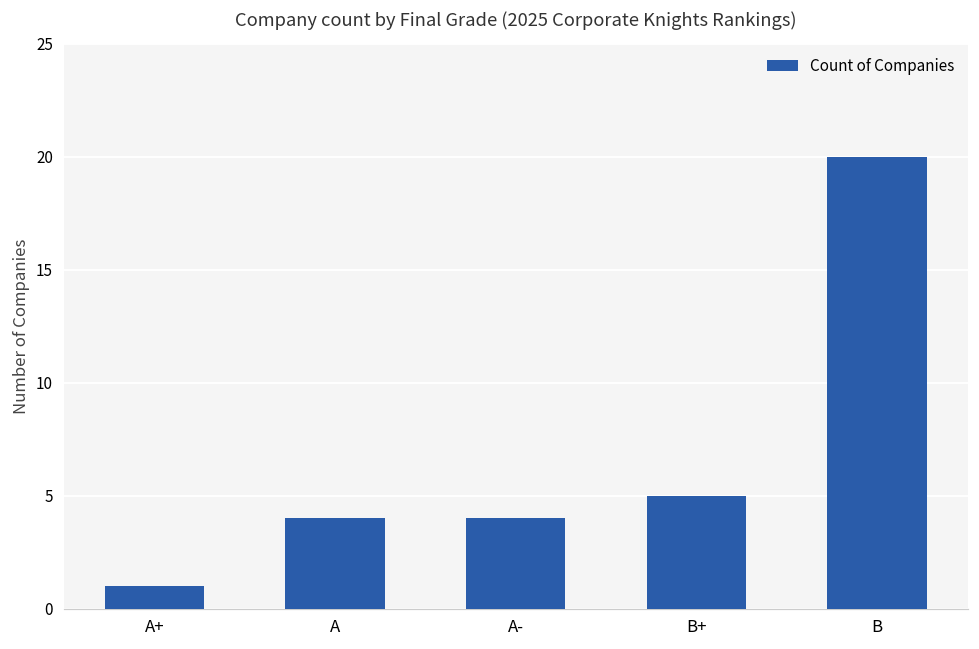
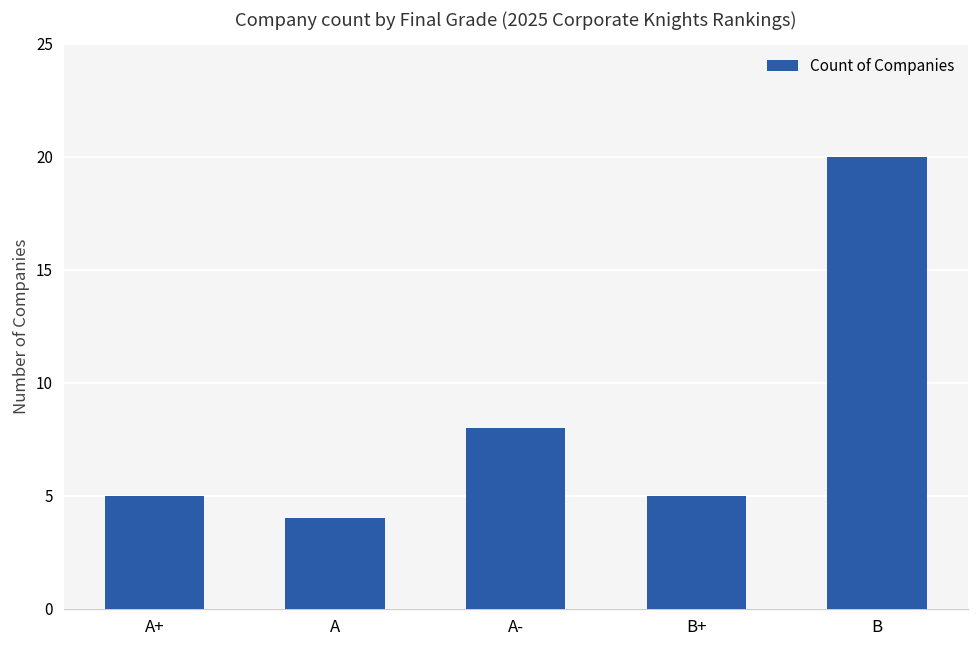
  {
-   "A+": 1,
+   "A+": 5,
    "A": 4,
-   "A-": 4,
+   "A-": 8,
    "B+": 5,
    "B": 20
  }
